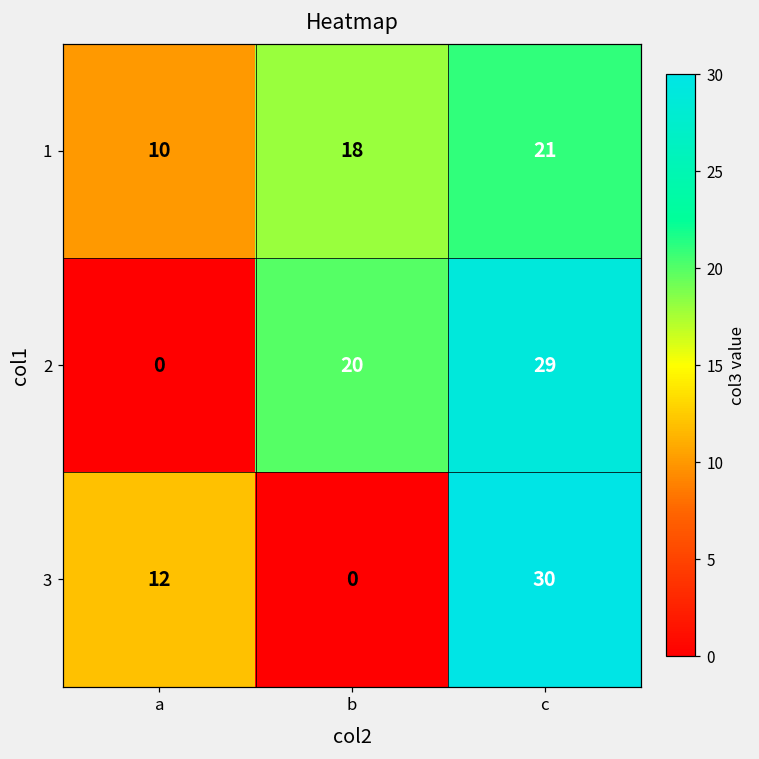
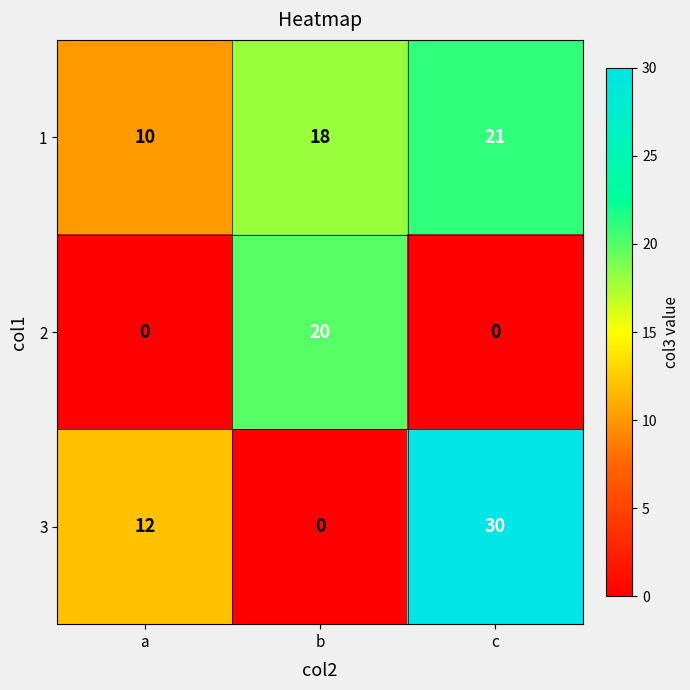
  {
    "1": {
      "a": 10,
      "b": 18,
      "c": 21
    },
    "2": {
      "a": 0,
      "b": 20,
-     "c": 29
+     "c": 0
    },
    "3": {
      "a": 12,
      "b": 0,
      "c": 30
    }
  }
